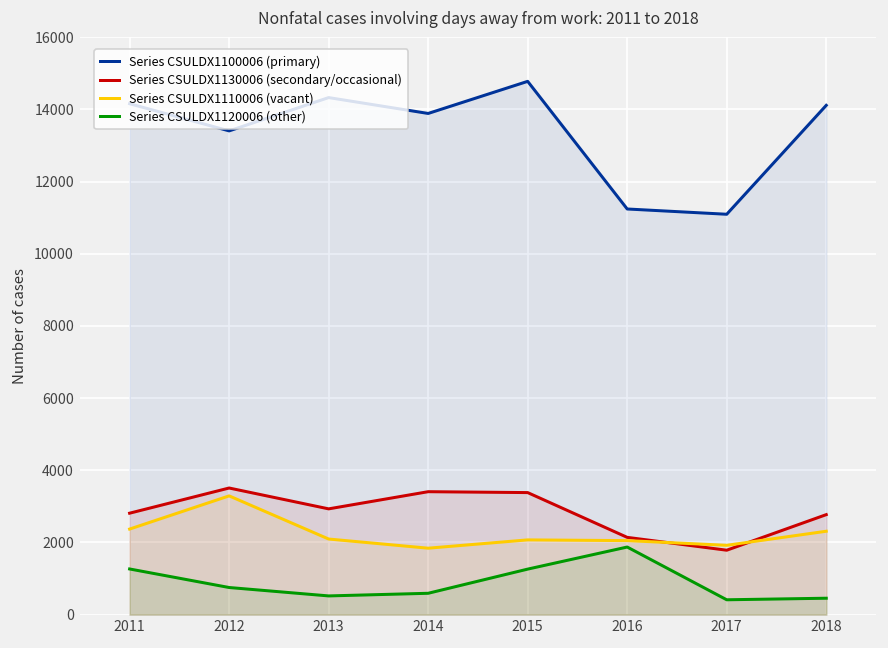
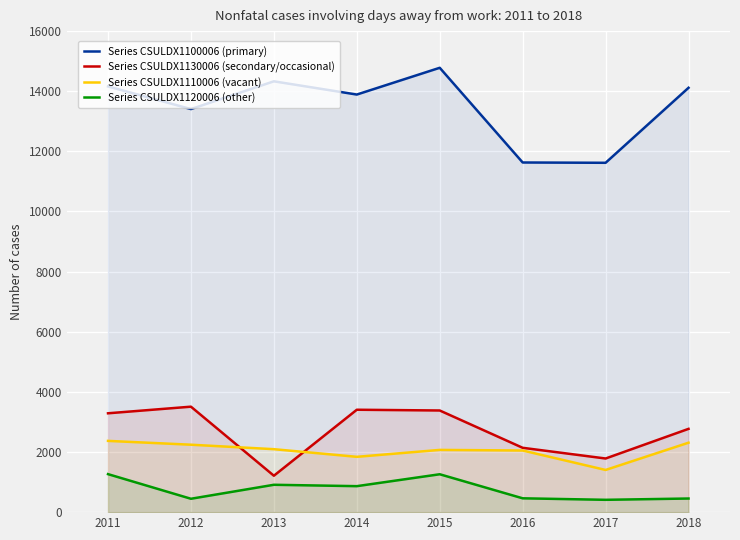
  {
    "Series CSULDX1100006 (primary)": {
      "2012": 13400,
      "2014": 13900,
      "2015": 14800,
-     "2016": 11200,
-     "2017": 11100,
+     "2016": 11600,
+     "2017": 11600,
      "2018": 14100
    },
    "Series CSULDX1130006 (secondary/occasional)": {
-     "2011": 2800,
+     "2011": 3300,
      "2012": 3500,
-     "2013": 2900,
+     "2013": 1200,
      "2014": 3400,
      "2015": 3400,
      "2016": 2100,
      "2017": 1800,
      "2018": 2800
    },
    "Series CSULDX1110006 (vacant)": {
      "2011": 2400,
-     "2012": 3300,
+     "2012": 2200,
      "2013": 2100,
      "2014": 1800,
      "2015": 2100,
      "2016": 2100,
-     "2017": 1900,
+     "2017": 1400,
      "2018": 2300
    },
    "Series CSULDX1120006 (other)": {
      "2011": 1300,
-     "2012": 800,
-     "2013": 500,
-     "2014": 600,
+     "2012": 400,
+     "2013": 900,
+     "2014": 900,
      "2015": 1300,
-     "2016": 1900,
+     "2016": 500,
      "2017": 400,
      "2018": 500
    }
  }
